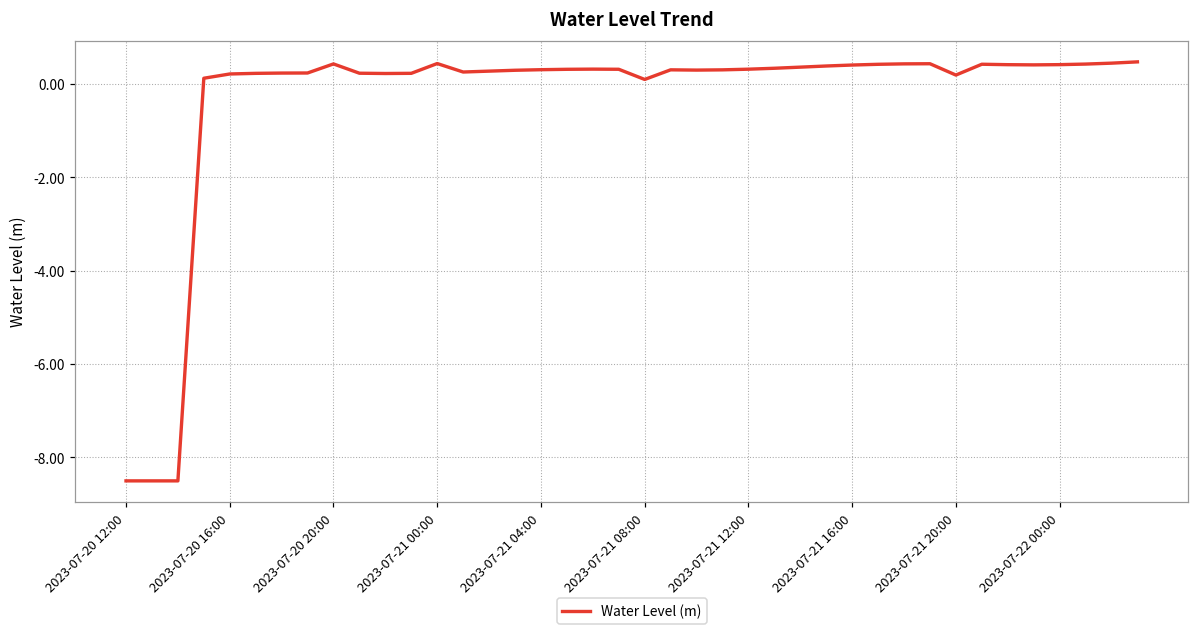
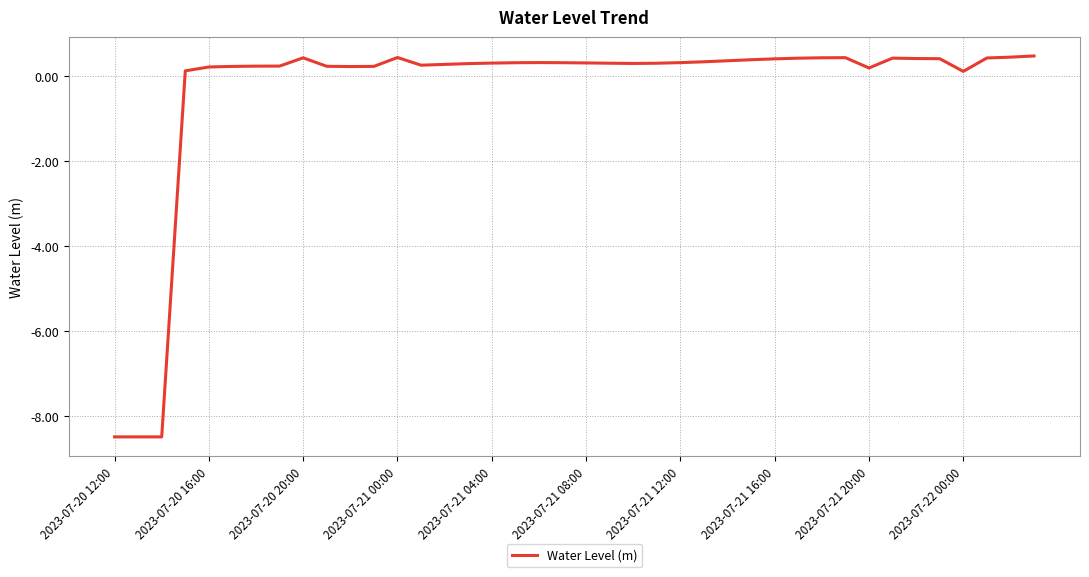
  {
    "2023-07-20 12:00": -8.5,
    "2023-07-20 16:00": 0.2,
    "2023-07-20 20:00": 0.4,
    "2023-07-21 00:00": 0.4,
    "2023-07-21 04:00": 0.3,
-   "2023-07-21 08:00": 0.1,
+   "2023-07-21 08:00": 0.3,
    "2023-07-21 12:00": 0.3,
    "2023-07-21 16:00": 0.4,
    "2023-07-21 20:00": 0.2,
-   "2023-07-22 00:00": 0.4
+   "2023-07-22 00:00": 0.1
  }
